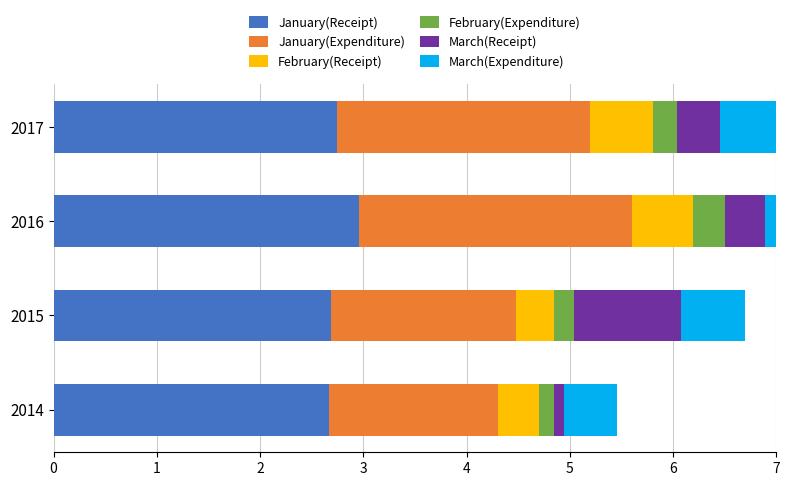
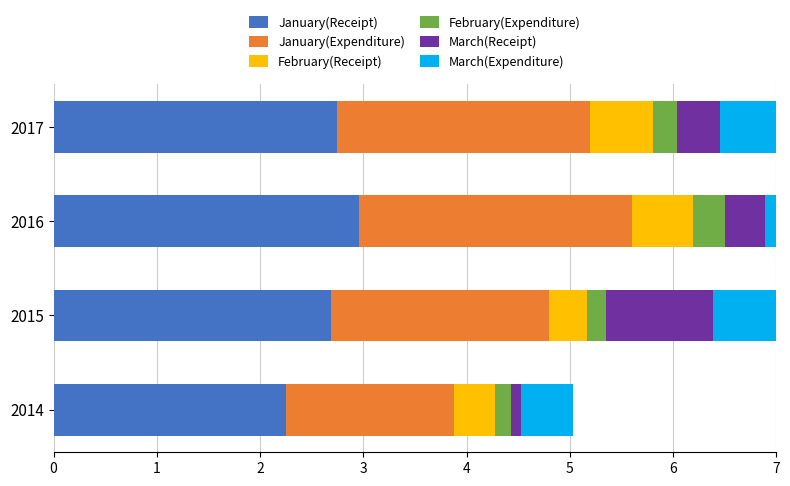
  {
    "January(Receipt)": {
      "2017": 2.74,
      "2016": 2.96,
      "2015": 2.69,
-     "2014": 2.67
+     "2014": 2.25
    },
    "January(Expenditure)": {
      "2017": 2.45,
      "2016": 2.64,
-     "2015": 1.80,
+     "2015": 2.11,
      "2014": 1.63
    },
    "February(Receipt)": {
      "2017": 0.61,
      "2016": 0.59,
      "2015": 0.37,
      "2014": 0.40
    },
    "February(Expenditure)": {
      "2017": 0.23,
      "2016": 0.31,
      "2015": 0.19,
      "2014": 0.15
    },
    "March(Receipt)": {
      "2017": 0.42,
      "2016": 0.39,
      "2015": 1.03,
      "2014": 0.09
    },
    "March(Expenditure)": {
      "2015": 0.63,
      "2014": 0.51
    }
  }
